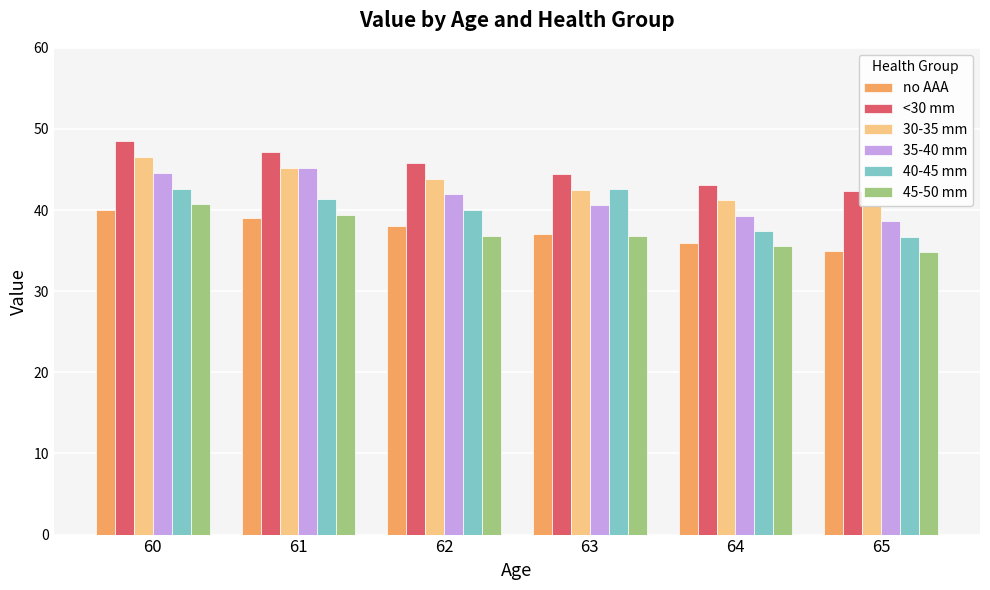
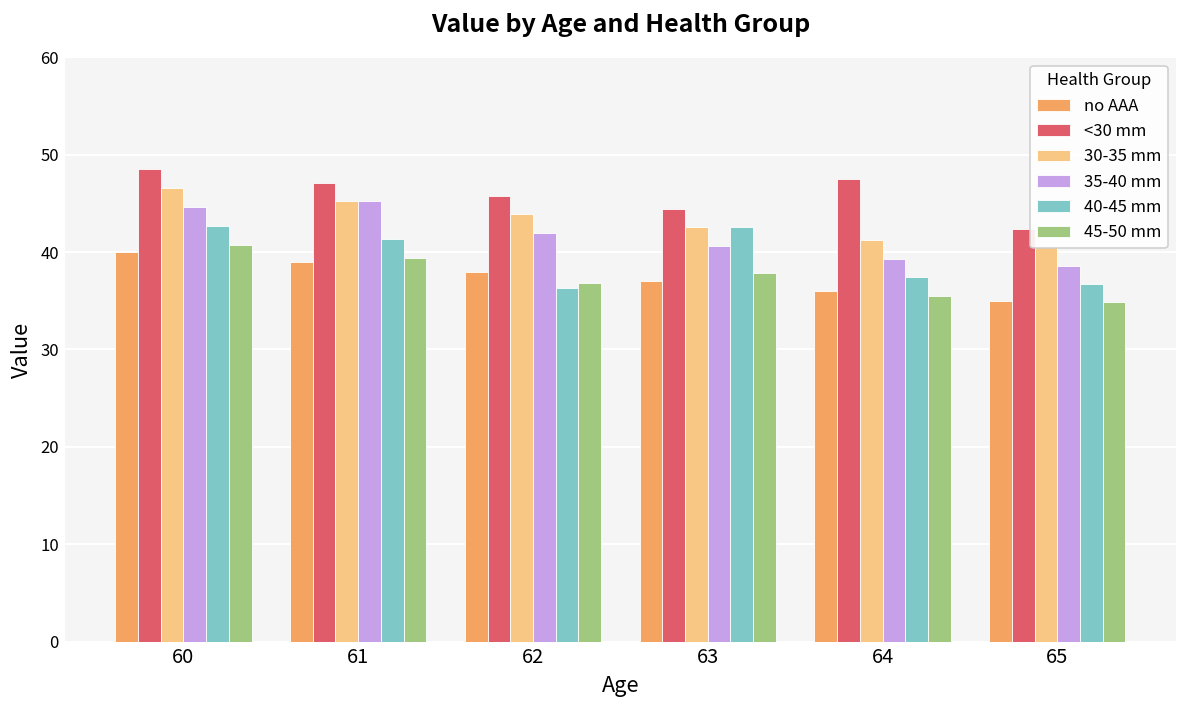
  {
    "<30 mm": {
      "60": 48,
      "61": 47,
      "62": 46,
      "63": 44,
-     "64": 43,
+     "64": 47,
      "65": 42
    },
    "35-40 mm": {
      "60": 45,
      "61": 45,
      "62": 42,
      "63": 41,
      "64": 39,
      "65": 39
    },
    "40-45 mm": {
      "60": 43,
      "61": 41,
-     "62": 40,
+     "62": 36,
      "63": 43,
      "64": 37,
      "65": 37
    },
    "45-50 mm": {
      "60": 41,
      "61": 39,
      "62": 37,
-     "63": 37,
+     "63": 38,
      "64": 36,
      "65": 35
    }
  }
